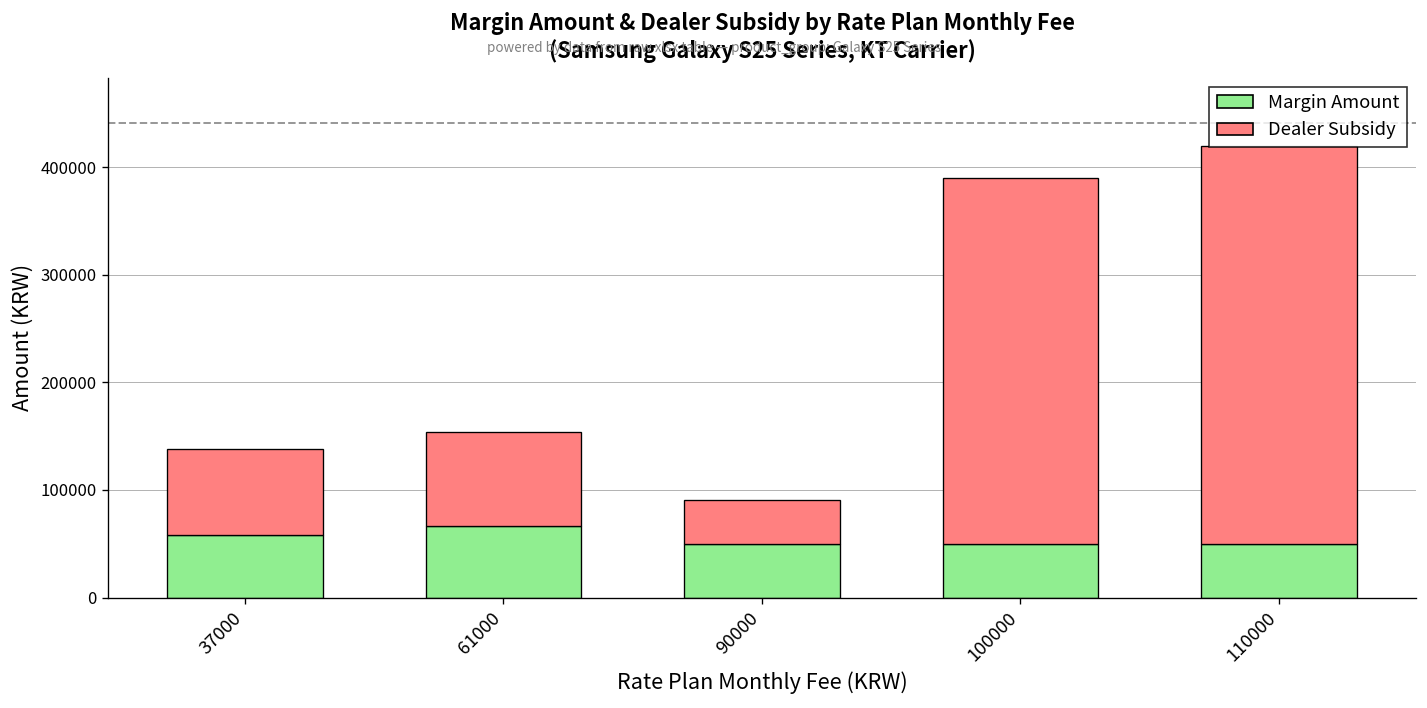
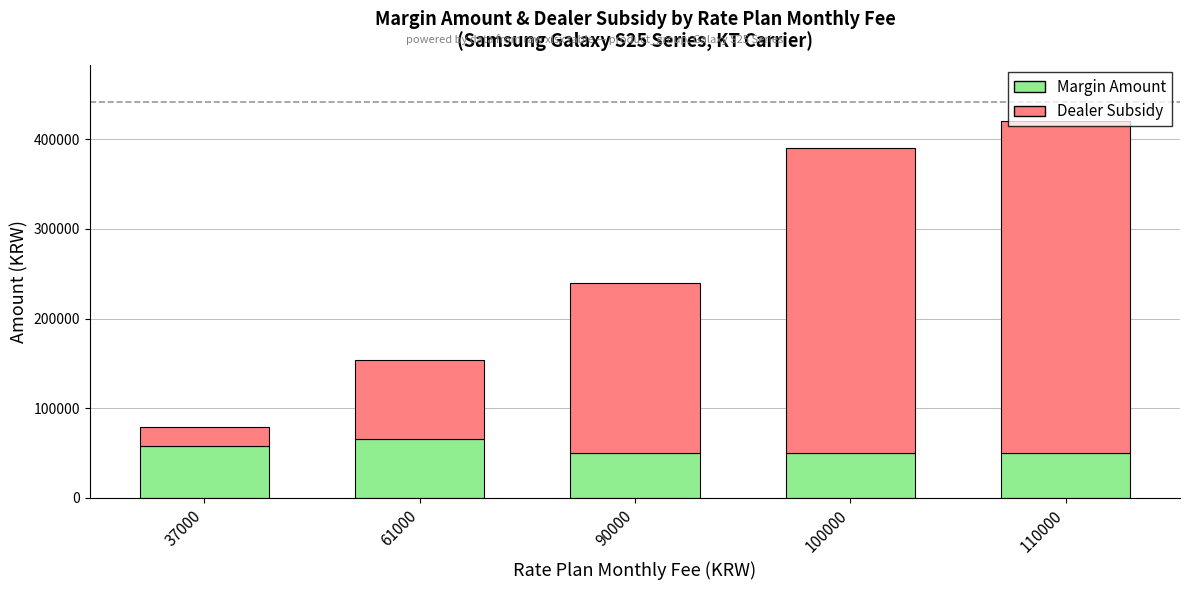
  {
    "Margin Amount": {
      "37000": 60000,
      "61000": 70000,
      "90000": 50000,
      "100000": 50000,
      "110000": 50000
    },
    "Dealer Subsidy": {
-     "37000": 80000,
+     "37000": 20000,
      "61000": 90000,
-     "90000": 40000,
+     "90000": 190000,
      "100000": 340000
    }
  }
